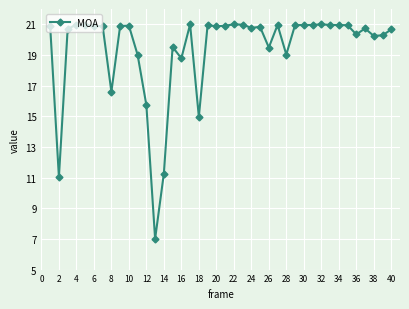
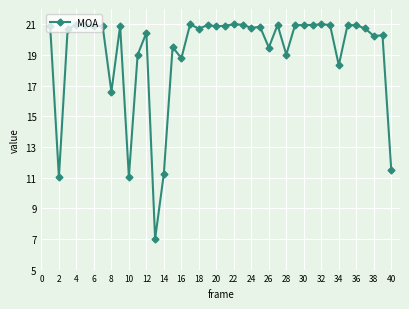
  {
    "2": 11.0,
    "8": 16.6,
-   "10": 20.9,
-   "12": 15.7,
+   "10": 11.0,
+   "12": 20.5,
    "14": 11.3,
    "16": 18.8,
-   "18": 15.0,
+   "18": 20.7,
    "20": 20.9,
    "22": 21.0,
    "24": 20.8,
    "26": 19.5,
    "28": 19.0,
    "30": 21.0,
    "32": 21.0,
-   "34": 21.0,
-   "36": 20.3,
+   "34": 18.3,
+   "36": 20.9,
    "38": 20.2,
-   "40": 20.7
+   "40": 11.5
  }
